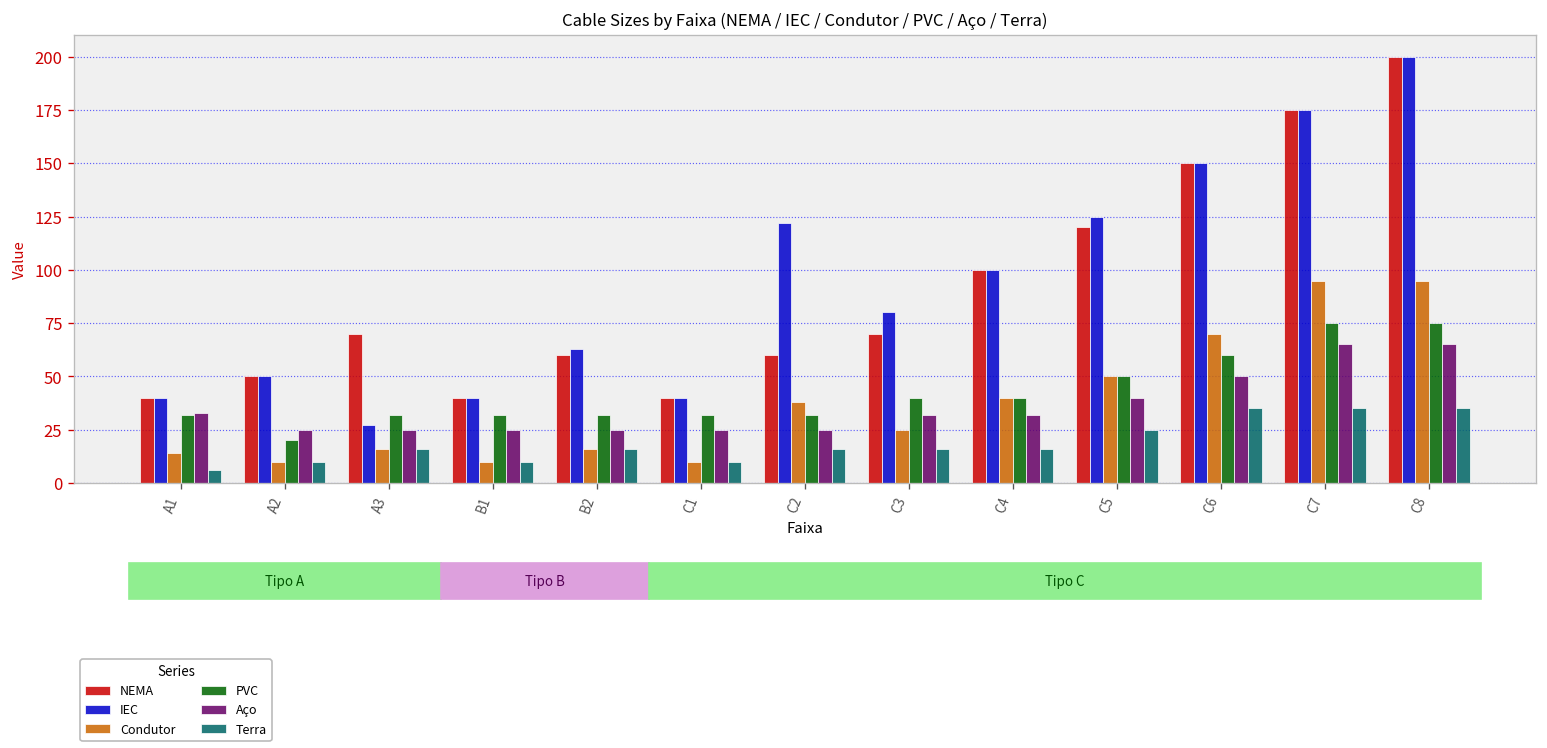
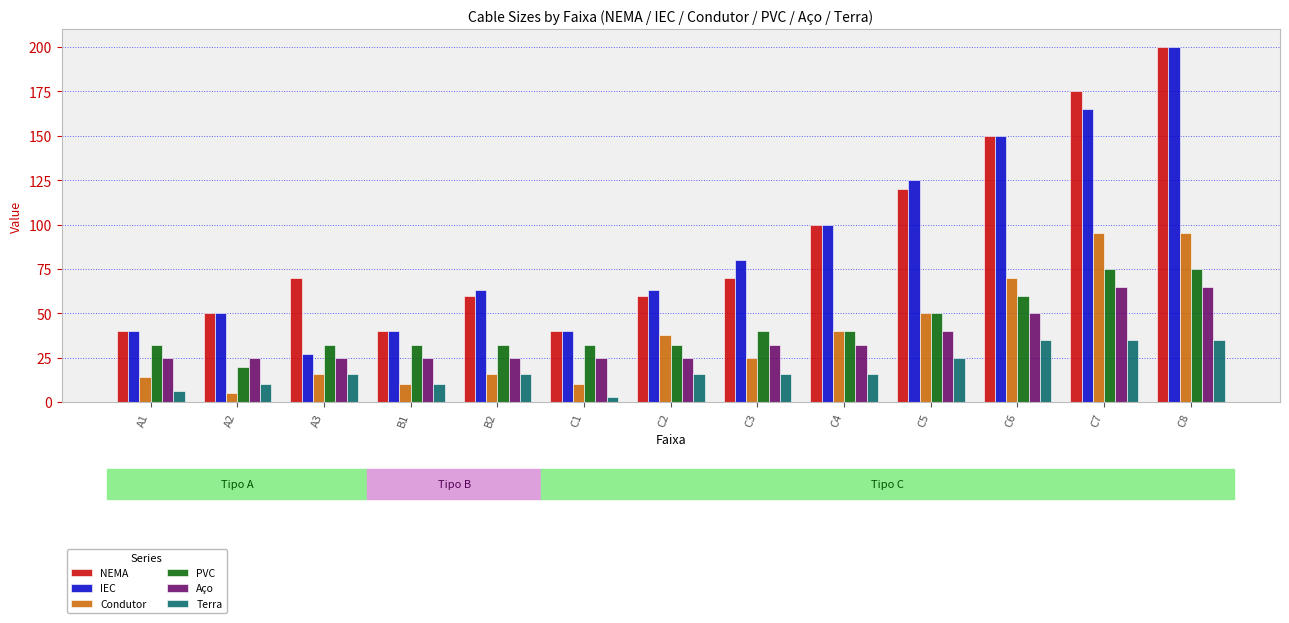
  {
    "NEMA": {
      "A1": 40,
      "A2": 50,
      "A3": 70,
      "B1": 40,
      "B2": 60,
      "C1": 40,
      "C2": 60,
      "C3": 70,
      "C4": 100,
      "C5": 120,
      "C6": 150,
      "C7": 175,
      "C8": 200
    },
    "IEC": {
      "A1": 40,
      "A2": 50,
      "A3": 27,
      "B1": 40,
      "B2": 63,
      "C1": 40,
-     "C2": 122,
+     "C2": 63,
      "C3": 80,
      "C4": 100,
      "C5": 125,
      "C6": 150,
-     "C7": 175,
+     "C7": 165,
      "C8": 200
    },
    "Condutor": {
      "A1": 14,
-     "A2": 10,
+     "A2": 5,
      "A3": 16,
      "B1": 10,
      "B2": 16,
      "C1": 10,
      "C2": 38,
      "C3": 25,
      "C4": 40,
      "C5": 50,
      "C6": 70,
      "C7": 95,
      "C8": 95
    },
    "PVC": {
      "A1": 32,
      "A2": 20,
      "A3": 32,
      "B1": 32,
      "B2": 32,
      "C1": 32,
      "C2": 32,
      "C3": 40,
      "C4": 40,
      "C5": 50,
      "C6": 60,
      "C7": 75,
      "C8": 75
    },
    "Aço": {
-     "A1": 33,
+     "A1": 25,
      "A2": 25,
      "A3": 25,
      "B1": 25,
      "B2": 25,
      "C1": 25,
      "C2": 25,
      "C3": 32,
      "C4": 32,
      "C5": 40,
      "C6": 50,
      "C7": 65,
      "C8": 65
    },
    "Terra": {
      "A1": 6,
      "A2": 10,
      "A3": 16,
      "B1": 10,
      "B2": 16,
-     "C1": 10,
+     "C1": 3,
      "C2": 16,
      "C3": 16,
      "C4": 16,
      "C5": 25,
      "C6": 35,
      "C7": 35,
      "C8": 35
    }
  }
